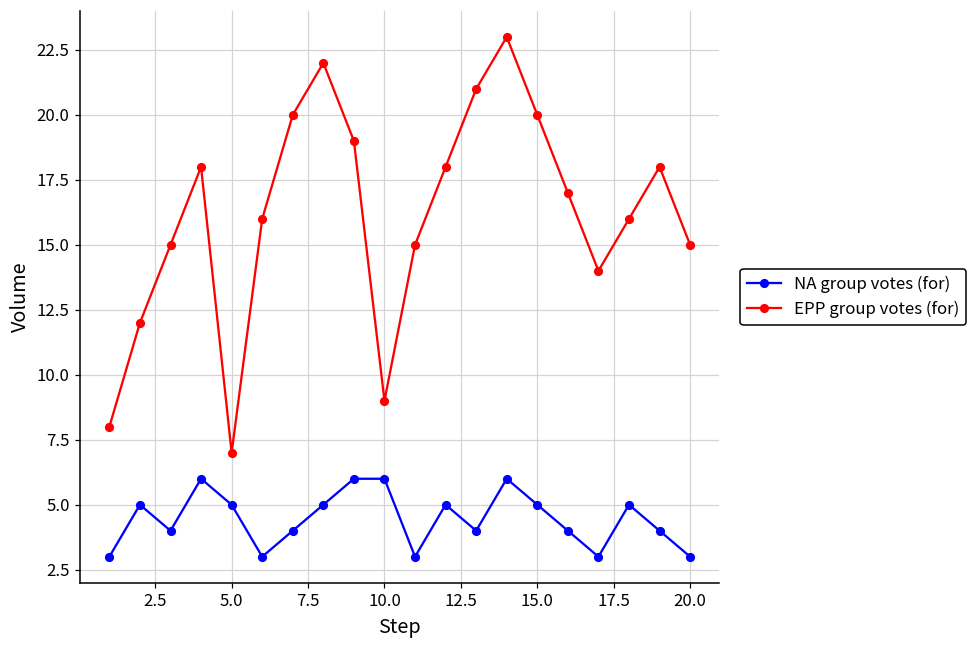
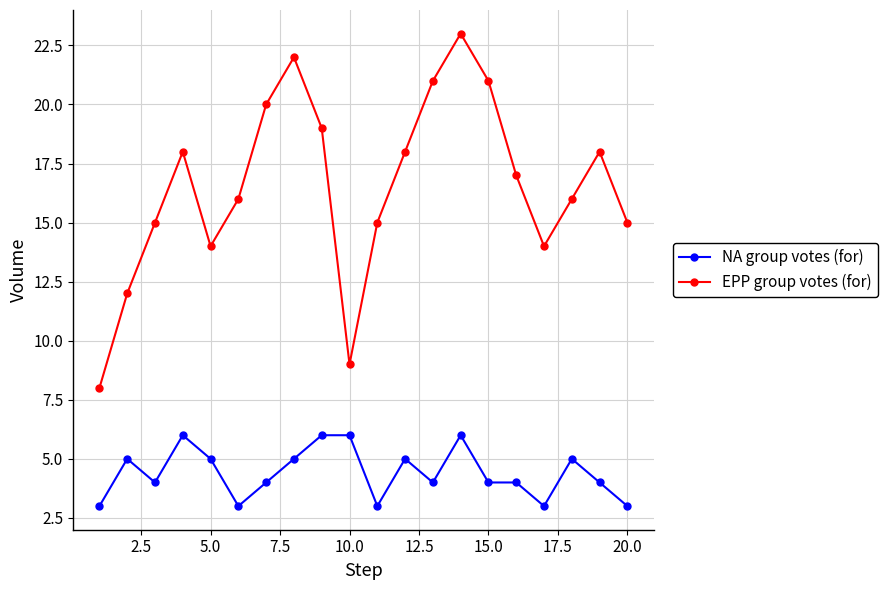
  {
    "NA group votes (for)": {
      "5.0": 5,
      "10.0": 6,
-     "15.0": 5,
+     "15.0": 4,
      "20.0": 3
    },
    "EPP group votes (for)": {
-     "5.0": 7,
+     "5.0": 14,
      "10.0": 9,
-     "15.0": 20,
+     "15.0": 21,
      "20.0": 15
    }
  }
